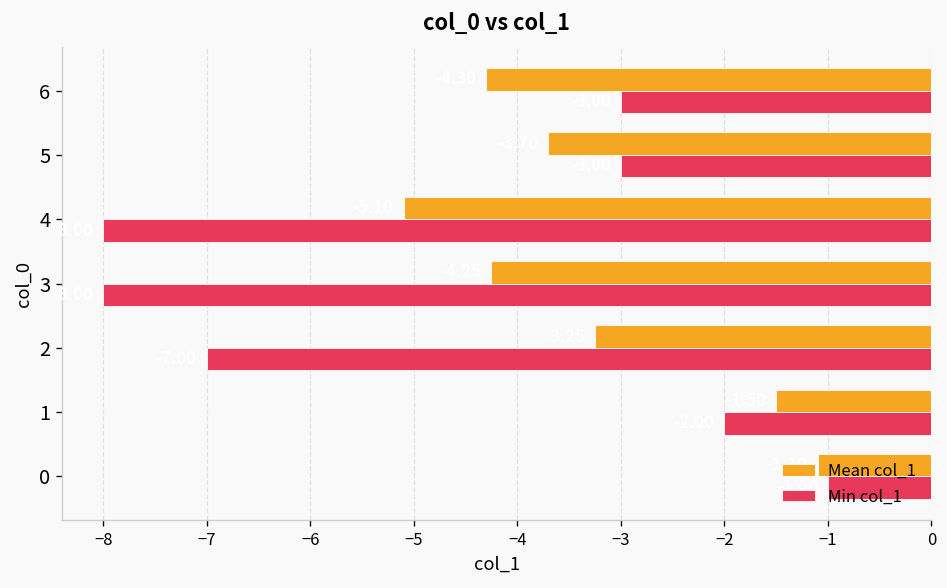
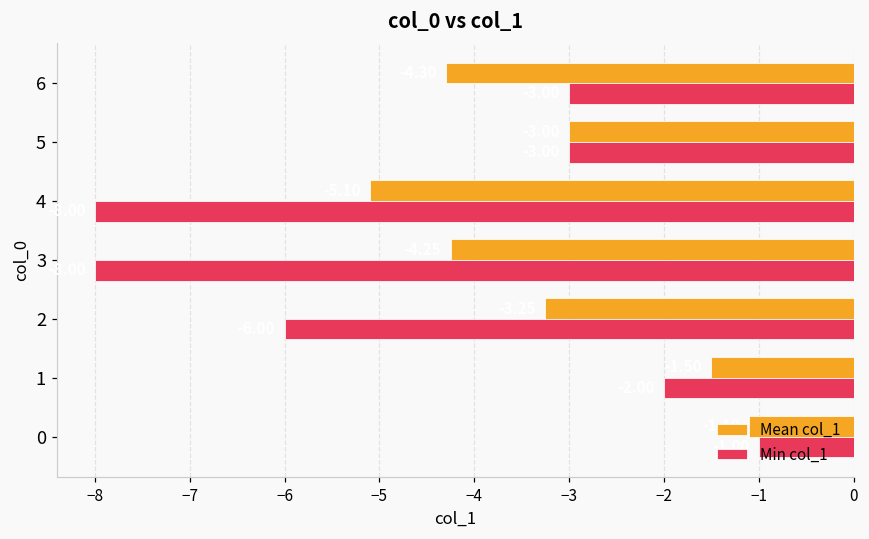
  {
    "Mean col_1": {
      "6": -4.3,
-     "5": -3.7,
+     "5": -3.0,
      "4": -5.1,
      "3": -4.3,
      "2": -3.3,
      "1": -1.5,
      "0": -1.1
    },
    "Min col_1": {
      "6": -3,
      "5": -3,
      "4": -8,
      "3": -8,
-     "2": -7,
+     "2": -6,
      "1": -2,
      "0": -1
    }
  }
